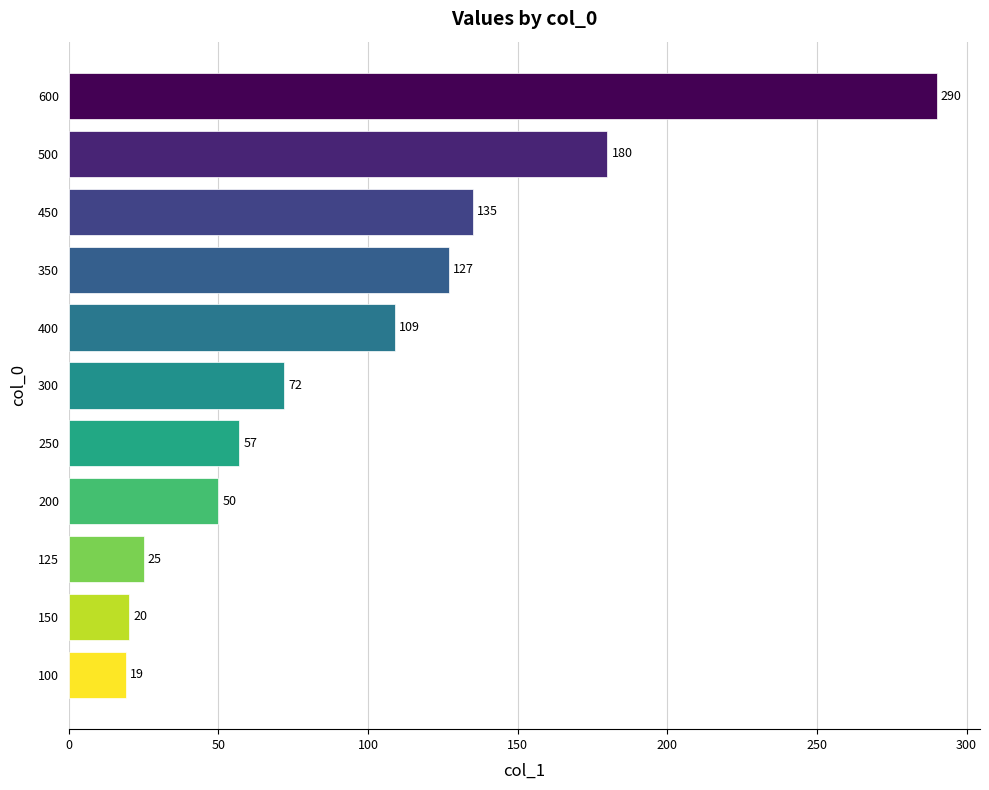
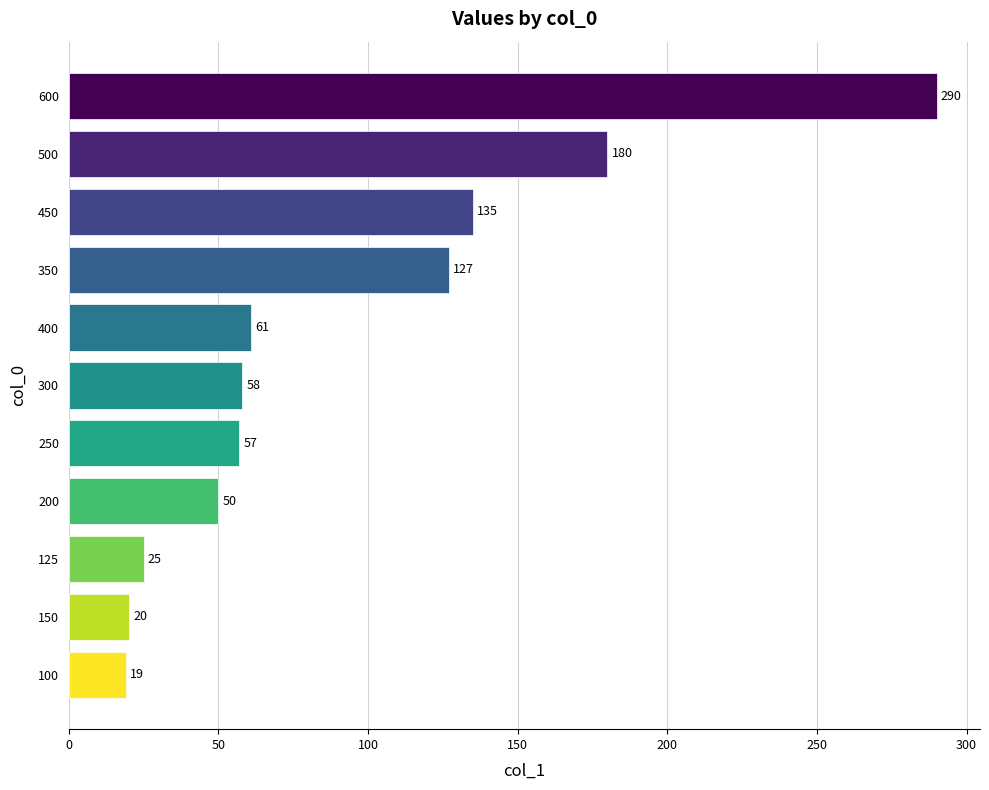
  {
    "600": 290,
    "500": 180,
    "450": 135,
    "350": 127,
-   "400": 109,
-   "300": 72,
+   "400": 61,
+   "300": 58,
    "250": 57,
    "200": 50,
    "125": 25,
    "150": 20,
    "100": 19
  }
